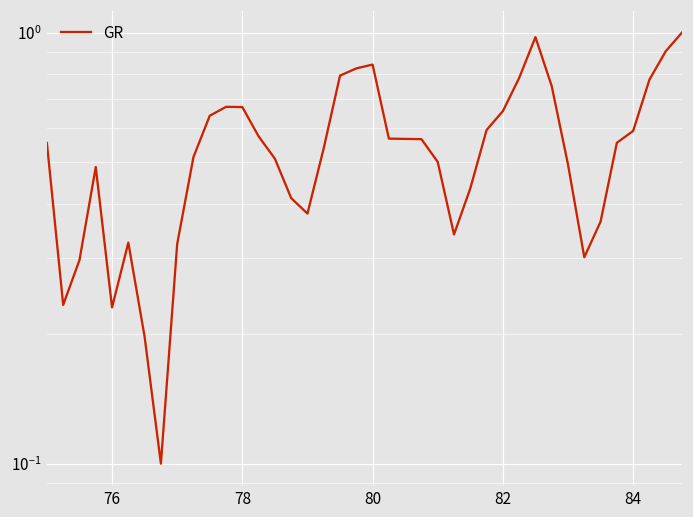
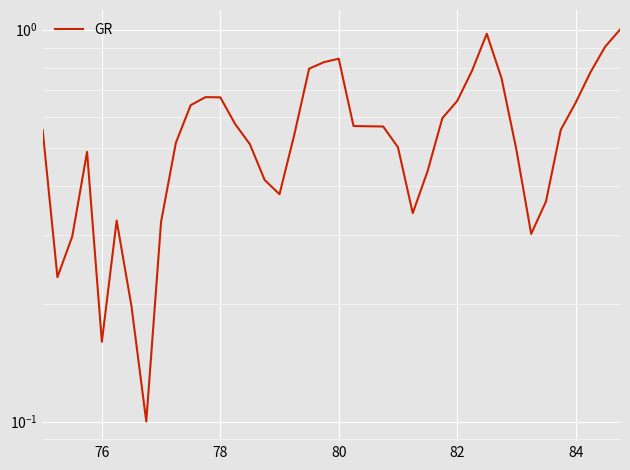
  {
-   "76": 0.23,
+   "76": 0.160,
    "78": 0.67,
    "80": 0.84,
    "82": 0.66,
-   "84": 0.59
+   "84": 0.65
  }
